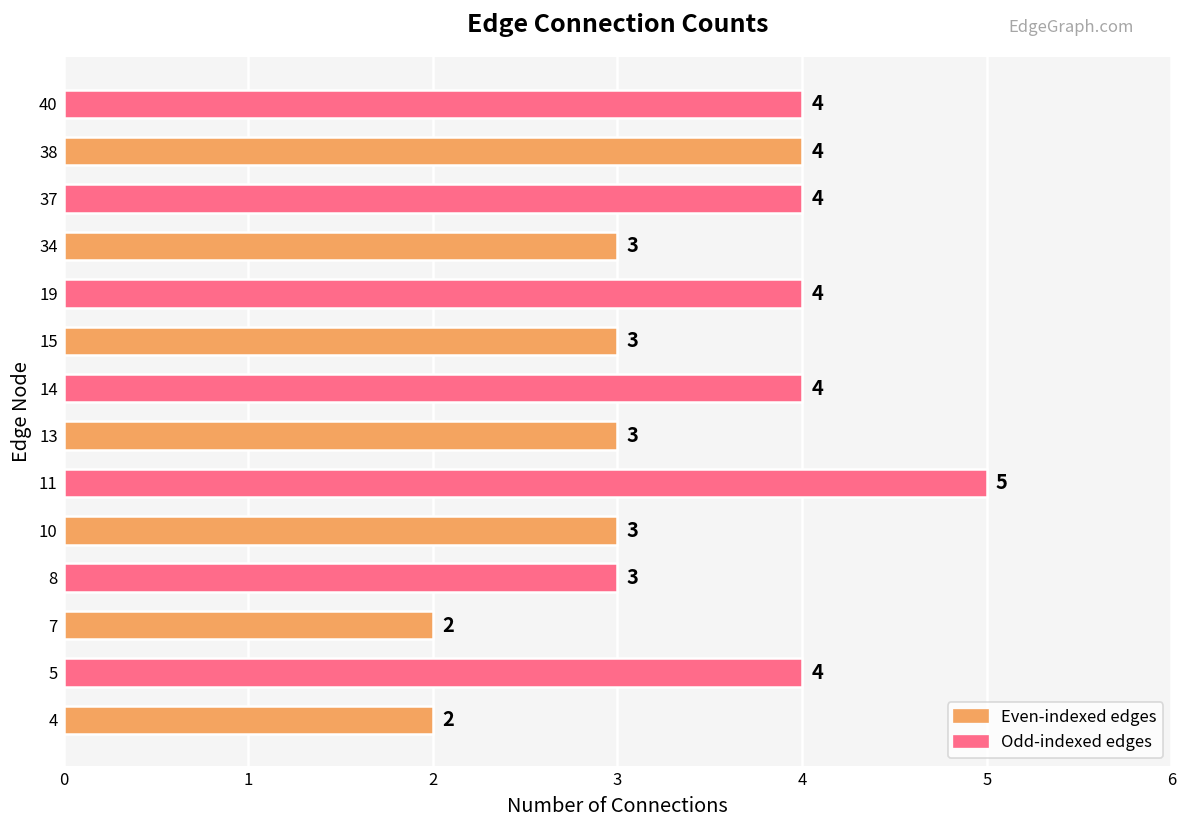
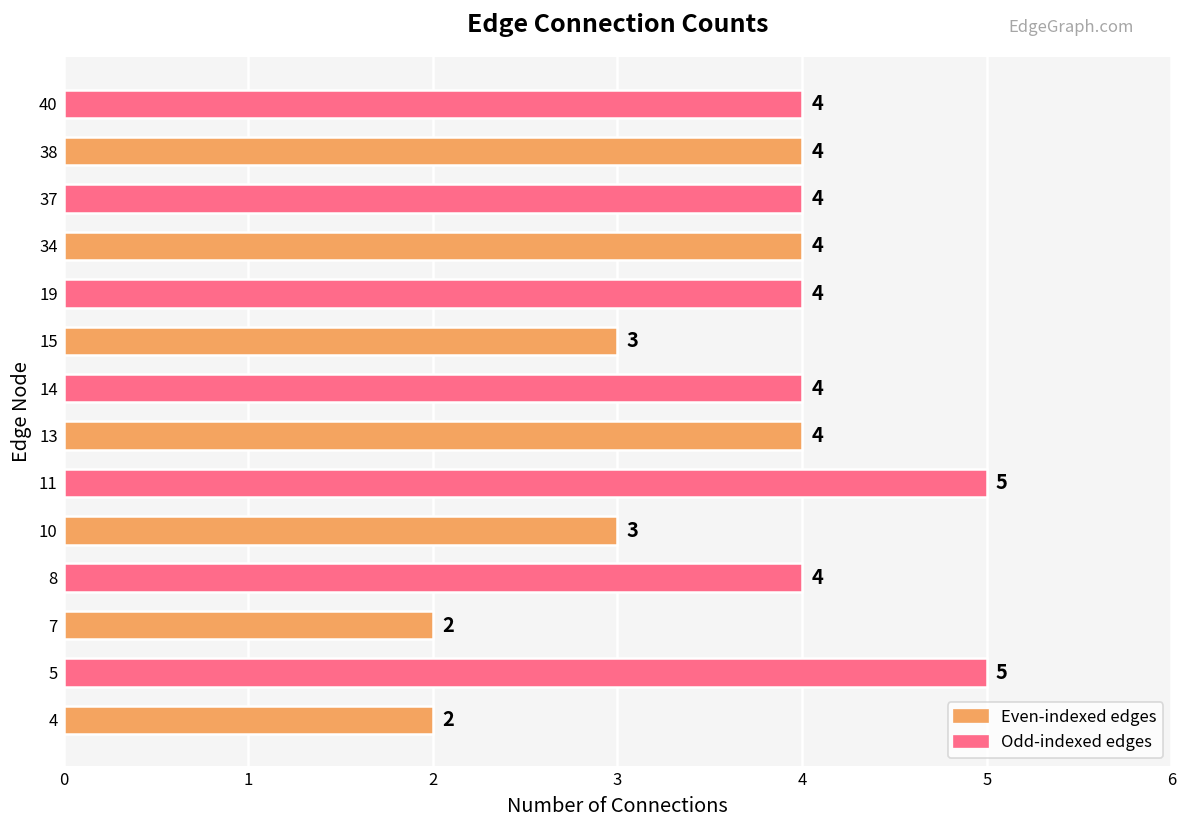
  {
    "40": 4,
    "38": 4,
    "37": 4,
-   "34": 3,
+   "34": 4,
    "19": 4,
    "15": 3,
    "14": 4,
-   "13": 3,
+   "13": 4,
    "11": 5,
    "10": 3,
-   "8": 3,
+   "8": 4,
    "7": 2,
-   "5": 4,
+   "5": 5,
    "4": 2
  }
